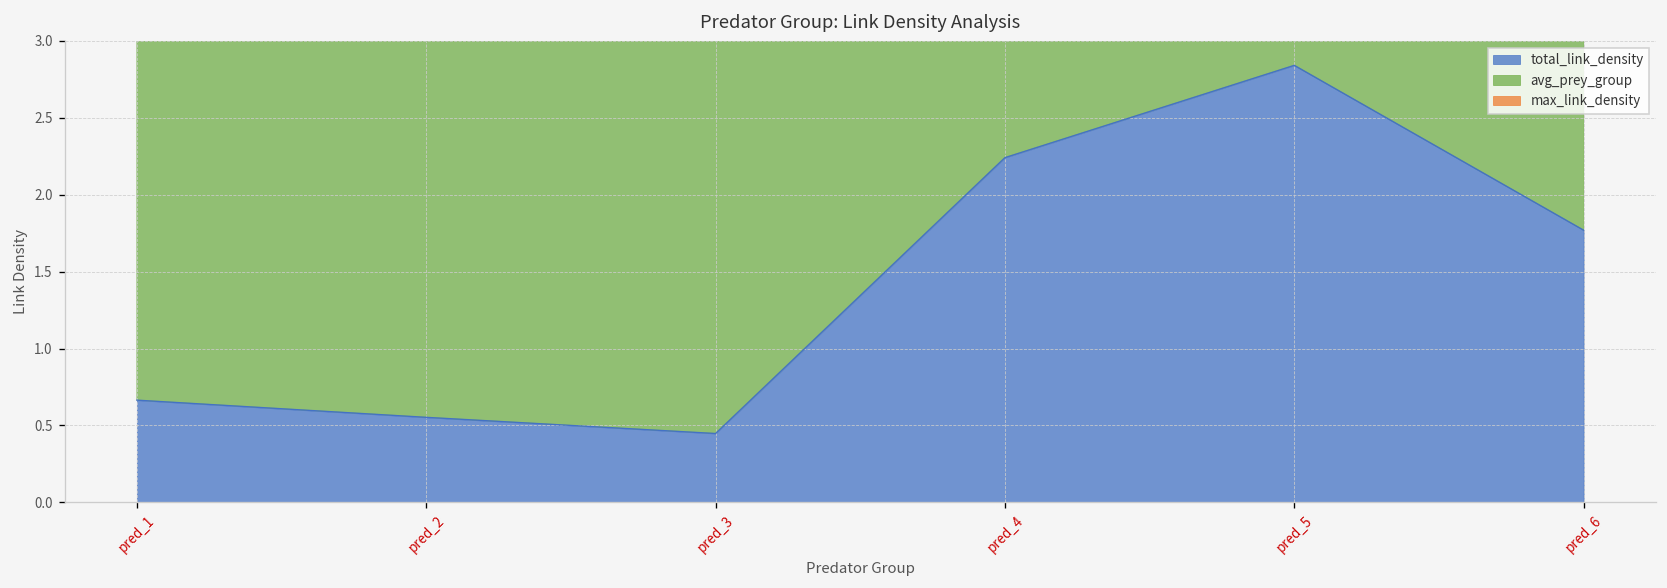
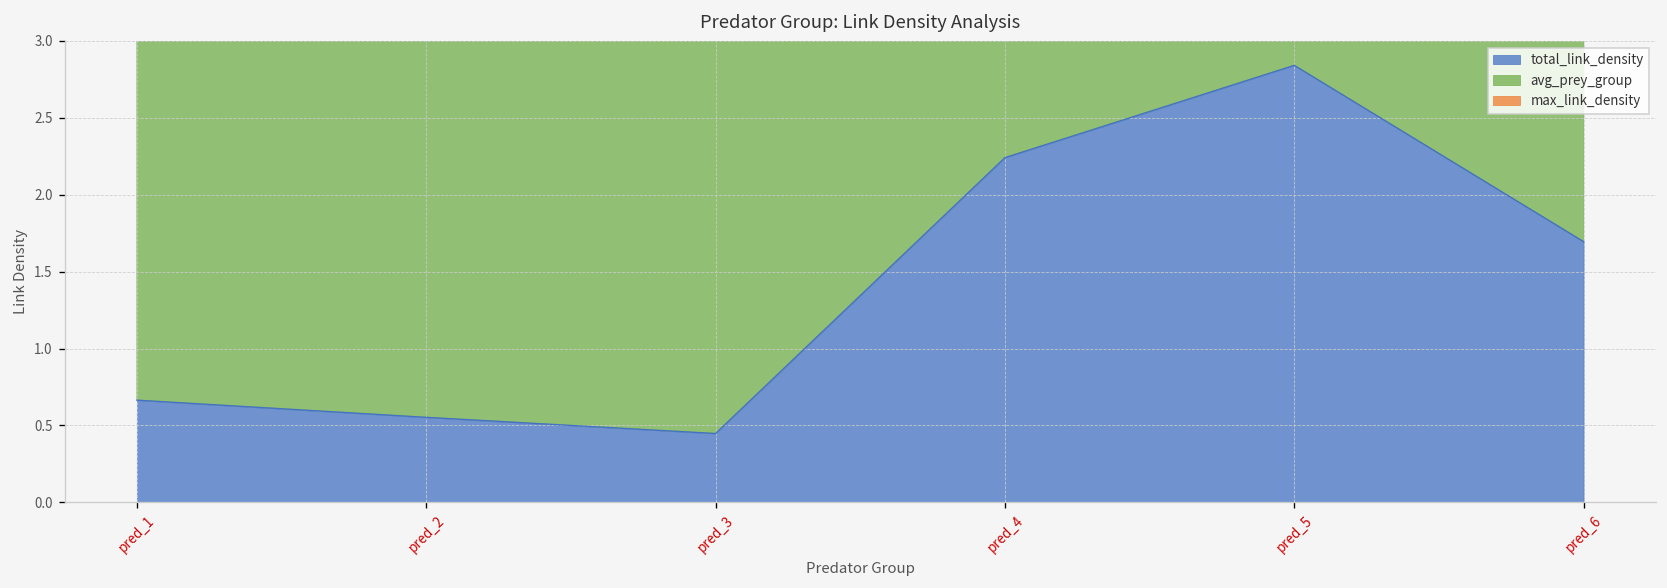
  {
    "total_link_density": {
      "pred_1": 0.66,
      "pred_2": 0.55,
      "pred_3": 0.45,
      "pred_4": 2.24,
      "pred_5": 2.84,
-     "pred_6": 1.77
+     "pred_6": 1.69
    }
  }
